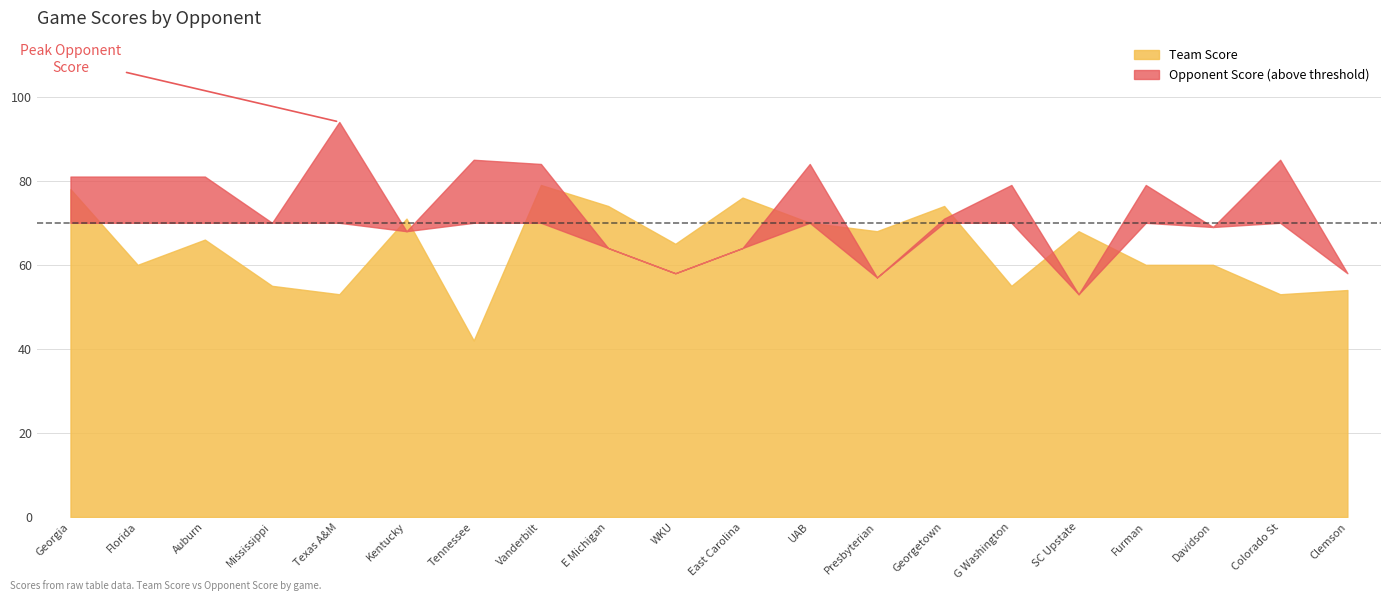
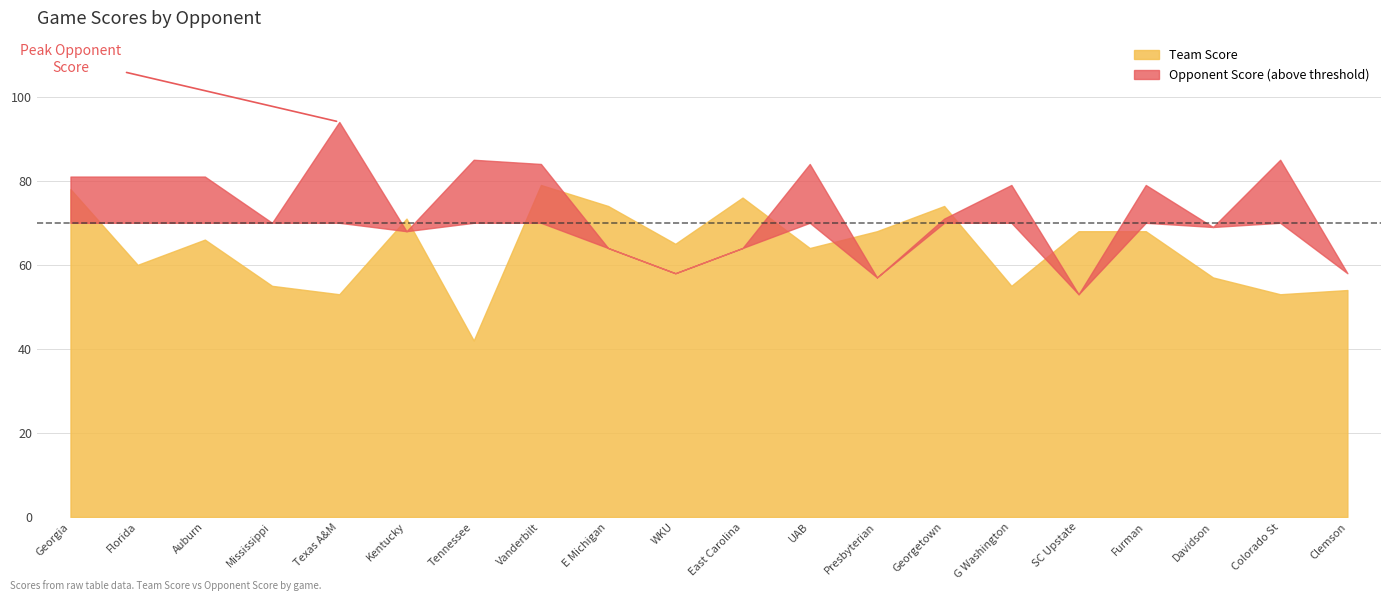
  {
    "Team Score": {
      "Georgia": 78,
      "Florida": 60,
      "Auburn": 66,
      "Mississippi": 55,
      "Texas A&M": 53,
      "Kentucky": 71,
      "Tennessee": 42,
      "Vanderbilt": 79,
      "E Michigan": 74,
      "WKU": 65,
      "East Carolina": 76,
-     "UAB": 70,
+     "UAB": 64,
      "Presbyterian": 68,
      "Georgetown": 74,
      "G Washington": 55,
      "SC Upstate": 68,
-     "Furman": 60,
-     "Davidson": 60,
+     "Furman": 68,
+     "Davidson": 57,
      "Colorado St": 53,
      "Clemson": 54
    }
  }
